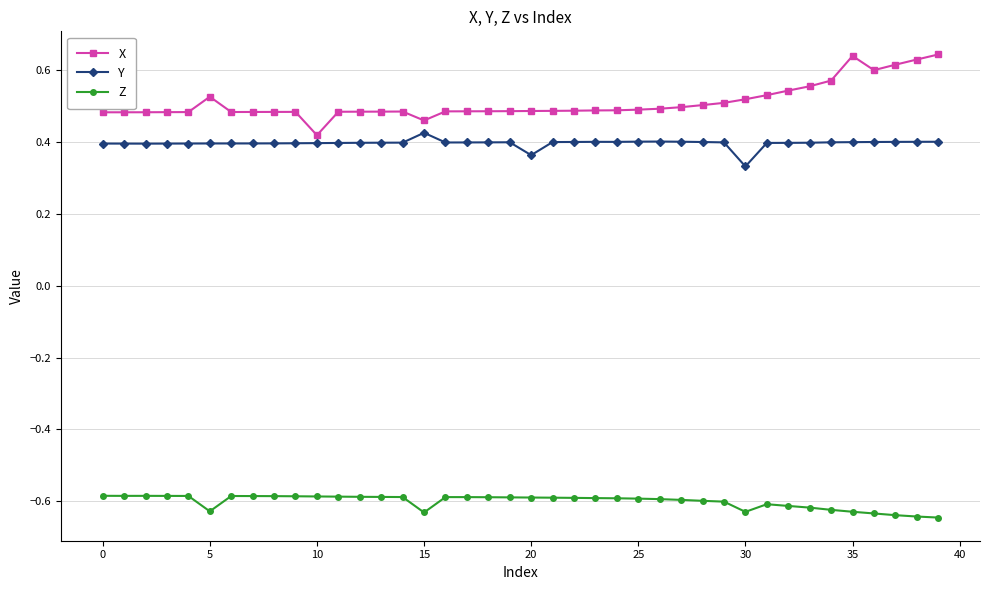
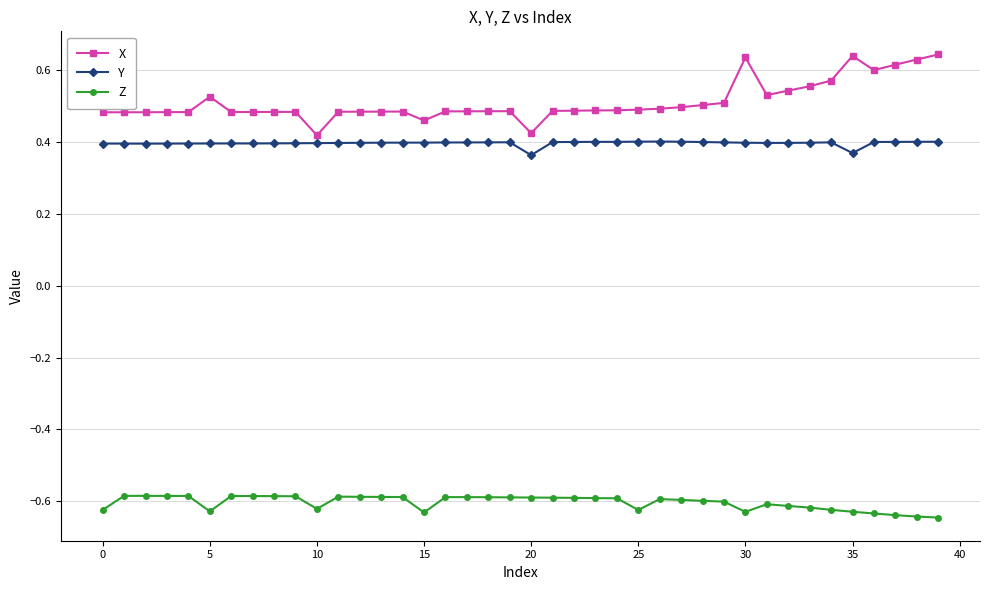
  {
    "X": {
      "0": 0.48,
      "5": 0.53,
      "10": 0.42,
      "15": 0.46,
-     "20": 0.49,
+     "20": 0.42,
      "25": 0.49,
-     "30": 0.52,
+     "30": 0.63,
      "35": 0.64
    },
    "Y": {
      "0": 0.40,
      "5": 0.40,
      "10": 0.40,
-     "15": 0.43,
+     "15": 0.40,
      "20": 0.36,
      "25": 0.40,
-     "30": 0.33,
-     "35": 0.40
+     "30": 0.40,
+     "35": 0.37
    },
    "Z": {
-     "0": -0.58,
+     "0": -0.62,
      "5": -0.63,
-     "10": -0.59,
+     "10": -0.62,
      "15": -0.63,
      "20": -0.59,
-     "25": -0.59,
+     "25": -0.62,
      "30": -0.63,
      "35": -0.63
    }
  }
